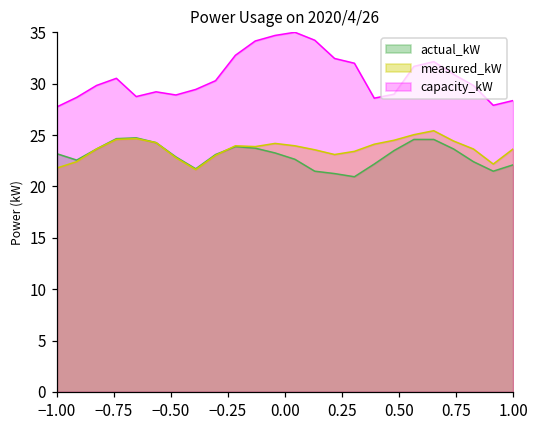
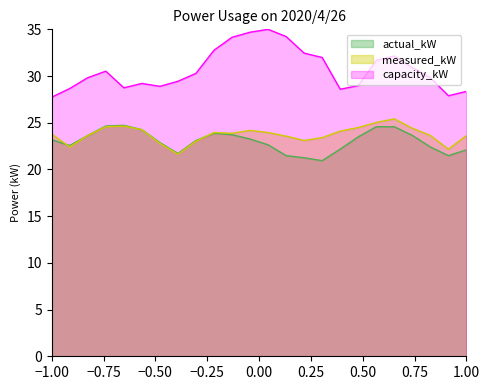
  {
    "actual_kW": {
      "−1.00": 23,
      "1.00": 22
    },
    "measured_kW": {
-     "−1.00": 22,
+     "−1.00": 24,
      "1.00": 24
    },
    "capacity_kW": {
      "−1.00": 28,
      "1.00": 28
    }
  }
